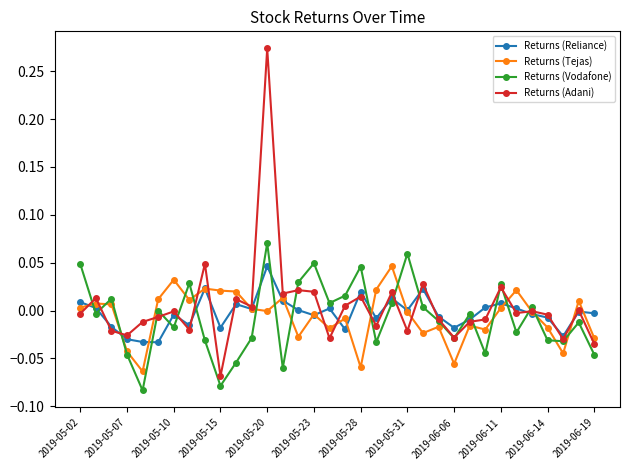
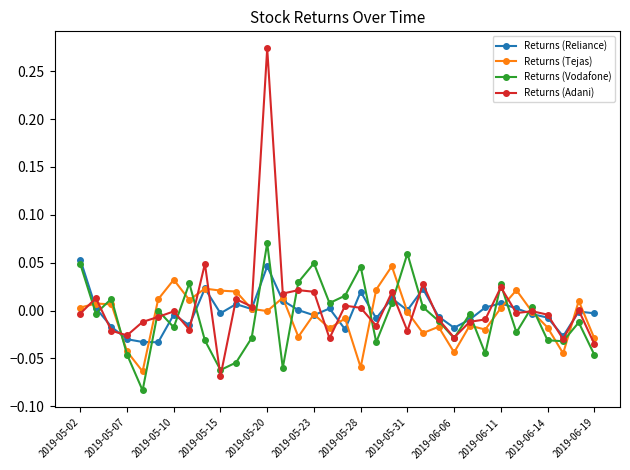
  {
    "Returns (Reliance)": {
-     "2019-05-02": 0.01,
+     "2019-05-02": 0.05,
      "2019-05-07": -0.03,
      "2019-05-10": 0.00,
-     "2019-05-15": -0.02,
+     "2019-05-15": 0.00,
      "2019-05-20": 0.05,
      "2019-05-28": 0.02,
      "2019-06-06": -0.02,
      "2019-06-11": 0.01,
      "2019-06-14": -0.01,
      "2019-06-19": 0.00
    },
    "Returns (Tejas)": {
      "2019-05-02": 0.00,
      "2019-05-07": -0.04,
      "2019-05-10": 0.03,
      "2019-05-15": 0.02,
      "2019-05-20": 0.00,
      "2019-05-28": -0.06,
-     "2019-06-06": -0.06,
+     "2019-06-06": -0.04,
      "2019-06-11": 0.00,
      "2019-06-14": -0.02,
      "2019-06-19": -0.03
    },
    "Returns (Vodafone)": {
      "2019-05-02": 0.05,
      "2019-05-07": -0.05,
      "2019-05-10": -0.02,
-     "2019-05-15": -0.08,
+     "2019-05-15": -0.06,
      "2019-05-20": 0.07,
      "2019-05-23": 0.05,
      "2019-05-28": 0.05,
      "2019-05-31": 0.06,
      "2019-06-11": 0.03,
      "2019-06-14": -0.03,
      "2019-06-19": -0.05
    },
    "Returns (Adani)": {
      "2019-05-02": 0.00,
      "2019-05-07": -0.03,
      "2019-05-10": 0.00,
      "2019-05-15": -0.07,
      "2019-05-20": 0.27,
      "2019-05-23": 0.02,
-     "2019-05-28": 0.01,
+     "2019-05-28": 0.00,
      "2019-05-31": -0.02,
      "2019-06-11": 0.02,
      "2019-06-14": 0.00,
      "2019-06-19": -0.03
    }
  }
